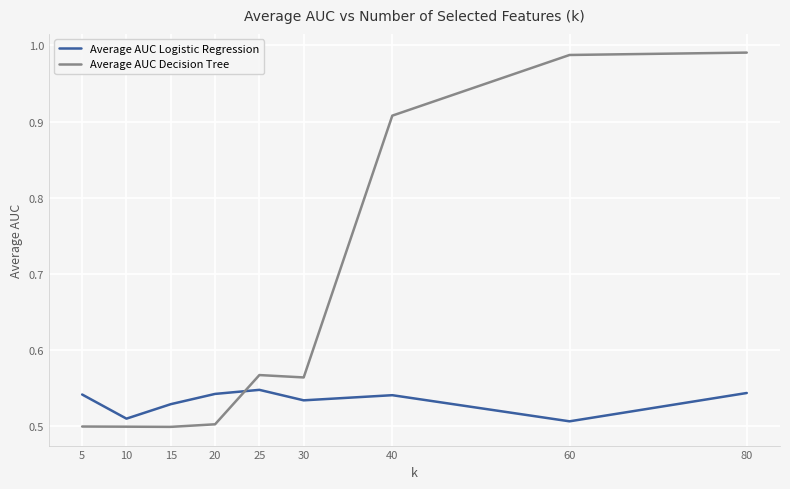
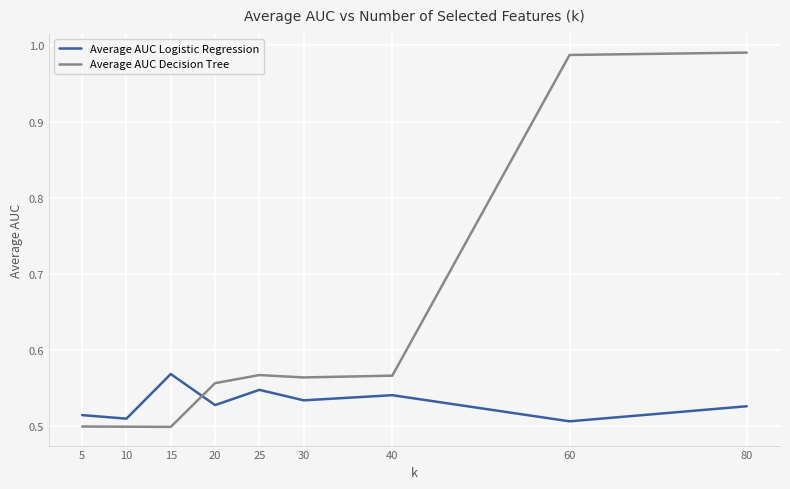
  {
    "Average AUC Logistic Regression": {
-     "5": 0.54,
+     "5": 0.51,
      "10": 0.51,
-     "15": 0.53,
-     "20": 0.54,
+     "15": 0.57,
+     "20": 0.53,
      "25": 0.55,
      "30": 0.53,
      "40": 0.54,
      "60": 0.51,
-     "80": 0.54
+     "80": 0.53
    },
    "Average AUC Decision Tree": {
      "5": 0.50,
      "10": 0.50,
      "15": 0.50,
-     "20": 0.50,
+     "20": 0.56,
      "25": 0.57,
      "30": 0.56,
-     "40": 0.91,
+     "40": 0.57,
      "60": 0.99,
      "80": 0.99
    }
  }
